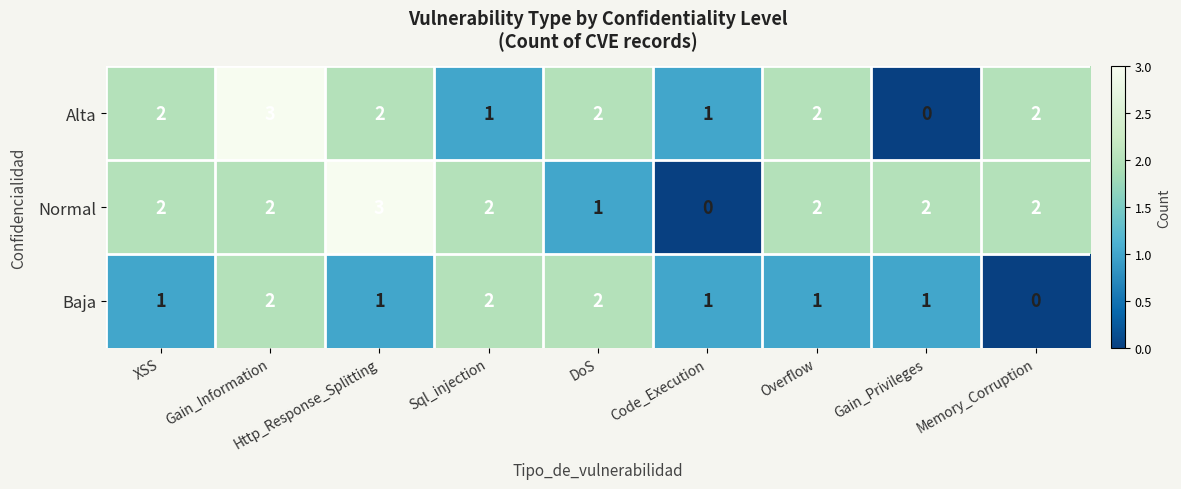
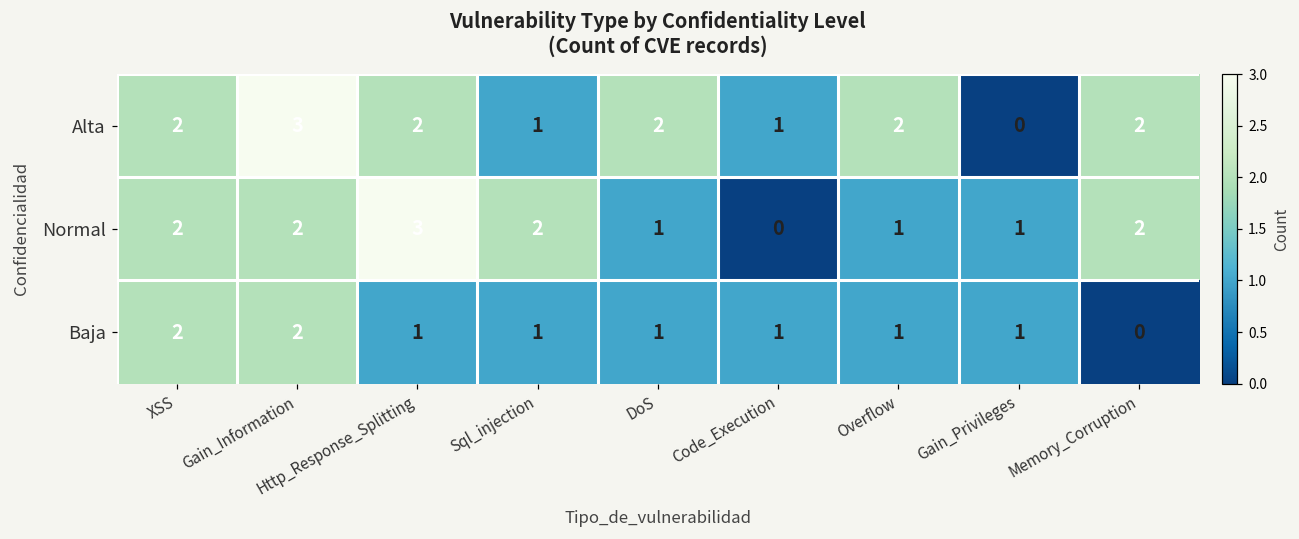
  {
    "Alta": {
      "XSS": 2,
      "Http_Response_Splitting": 2,
      "Sql_injection": 1,
      "DoS": 2,
      "Code_Execution": 1,
      "Overflow": 2,
      "Gain_Privileges": 0,
      "Memory_Corruption": 2
    },
    "Normal": {
      "XSS": 2,
      "Gain_Information": 2,
      "Sql_injection": 2,
      "DoS": 1,
      "Code_Execution": 0,
-     "Overflow": 2,
-     "Gain_Privileges": 2,
+     "Overflow": 1,
+     "Gain_Privileges": 1,
      "Memory_Corruption": 2
    },
    "Baja": {
-     "XSS": 1,
+     "XSS": 2,
      "Gain_Information": 2,
      "Http_Response_Splitting": 1,
-     "Sql_injection": 2,
-     "DoS": 2,
+     "Sql_injection": 1,
+     "DoS": 1,
      "Code_Execution": 1,
      "Overflow": 1,
      "Gain_Privileges": 1,
      "Memory_Corruption": 0
    }
  }
